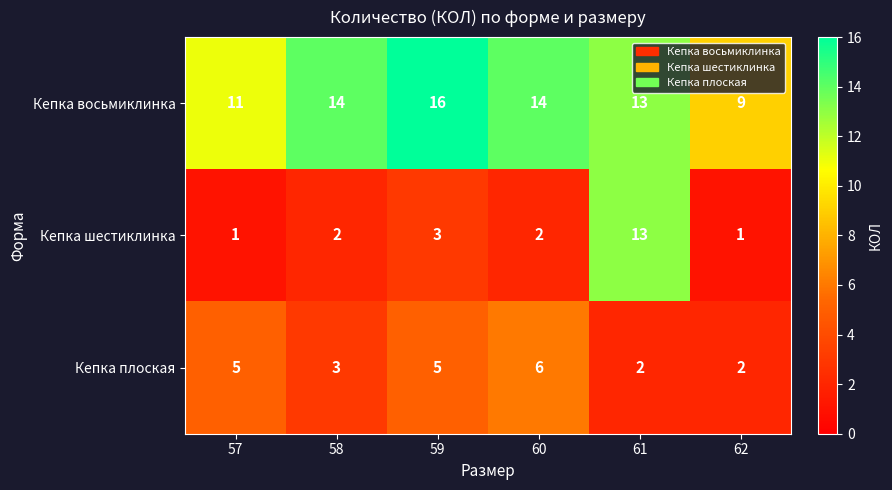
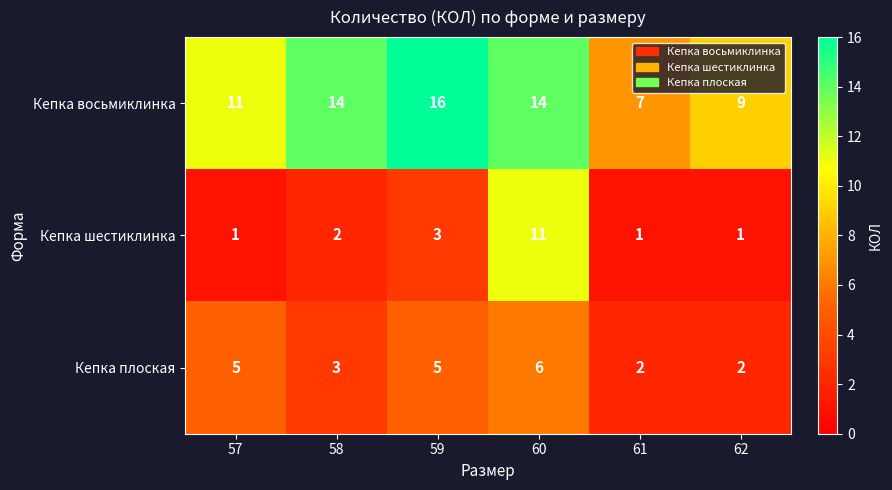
  {
    "Кепка восьмиклинка": {
      "57": 11,
      "58": 14,
      "59": 16,
      "60": 14,
-     "61": 13,
+     "61": 7,
      "62": 9
    },
    "Кепка шестиклинка": {
      "57": 1,
      "58": 2,
      "59": 3,
-     "60": 2,
-     "61": 13,
+     "60": 11,
+     "61": 1,
      "62": 1
    },
    "Кепка плоская": {
      "57": 5,
      "58": 3,
      "59": 5,
      "60": 6,
      "61": 2,
      "62": 2
    }
  }
